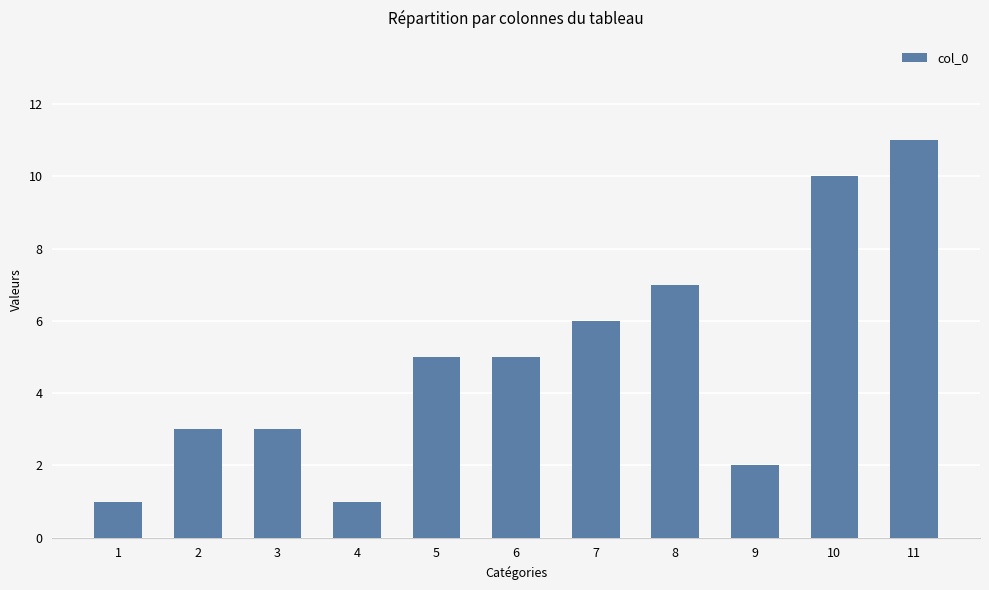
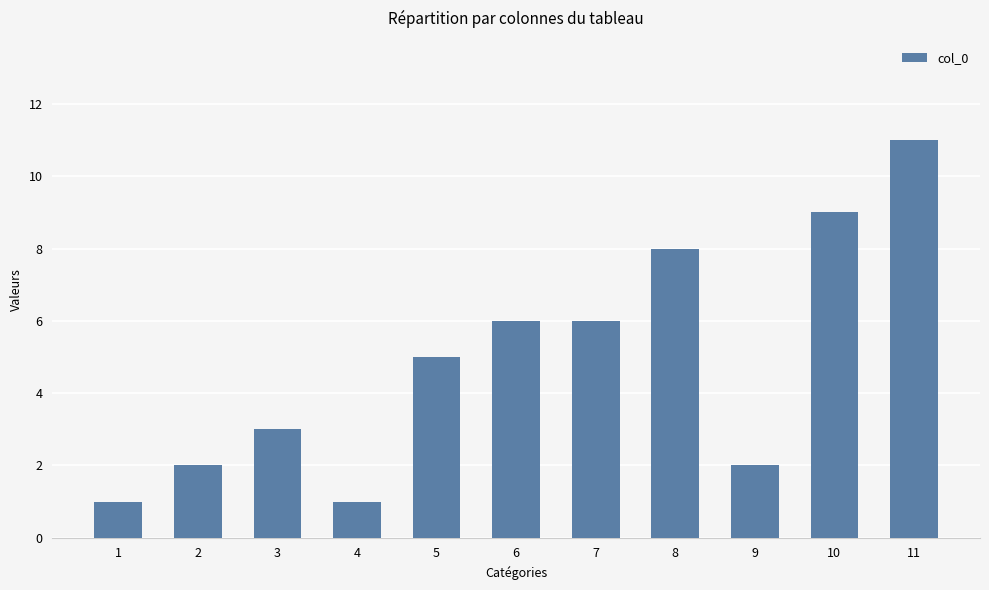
  {
    "1": 1,
-   "2": 3,
+   "2": 2,
    "3": 3,
    "4": 1,
    "5": 5,
-   "6": 5,
+   "6": 6,
    "7": 6,
-   "8": 7,
+   "8": 8,
    "9": 2,
-   "10": 10,
+   "10": 9,
    "11": 11
  }
